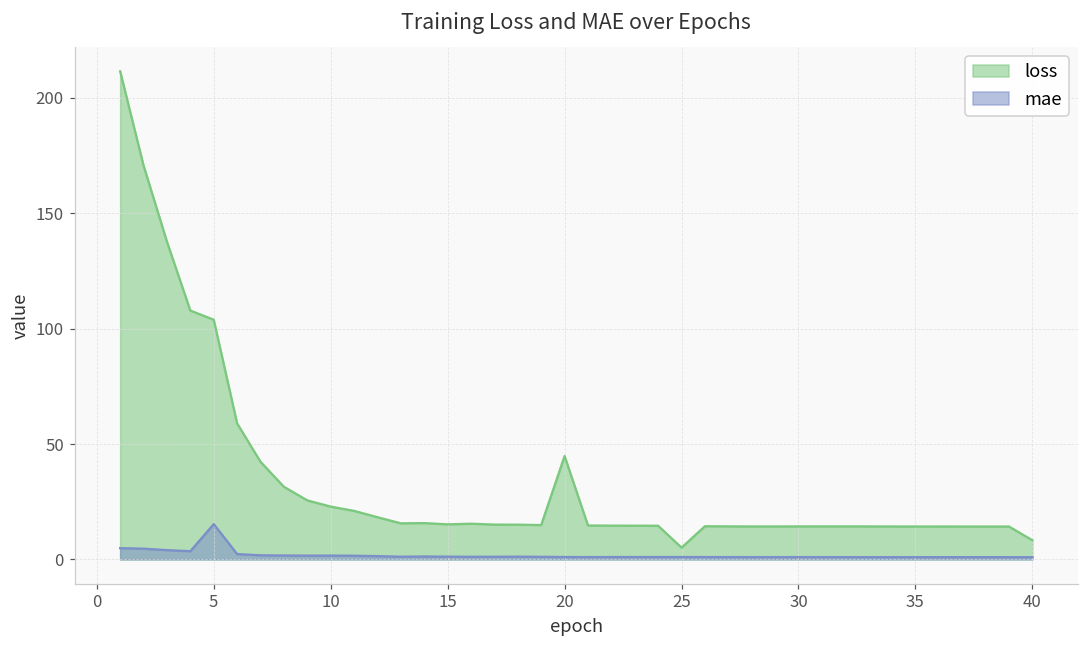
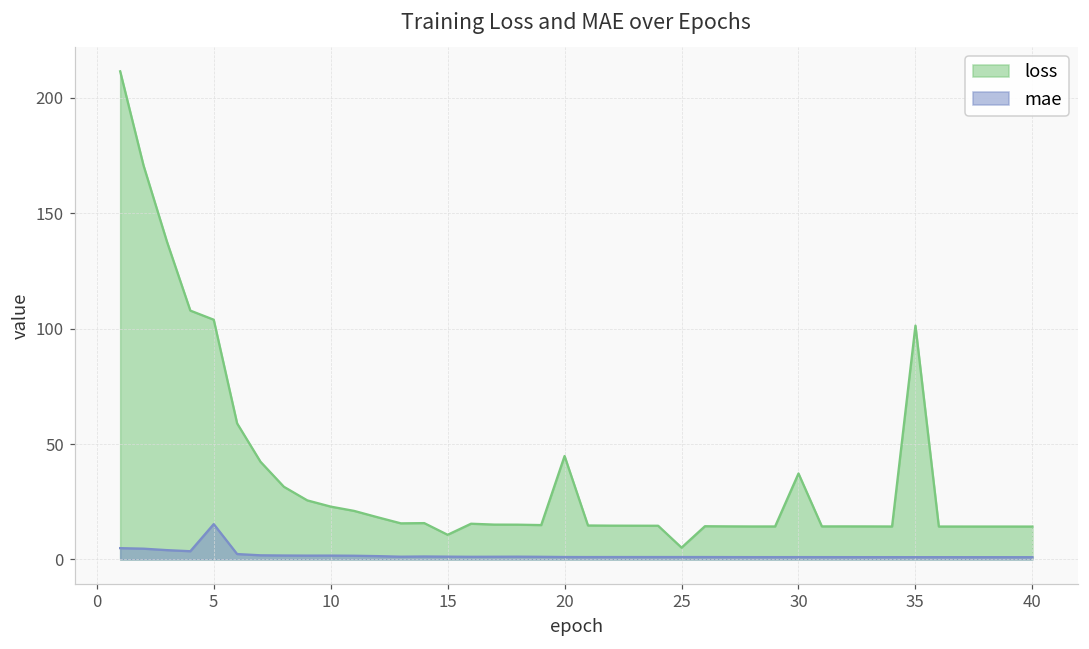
  {
    "loss": {
      "5": 104,
      "10": 23,
-     "15": 15,
+     "15": 11,
      "20": 45,
      "25": 5,
-     "30": 14,
-     "35": 14,
-     "40": 8
+     "30": 37,
+     "35": 101,
+     "40": 14
    },
    "mae": {
      "5": 15,
      "10": 2,
      "15": 1,
      "20": 1,
      "25": 1,
      "30": 1,
      "35": 1,
      "40": 1
    }
  }
